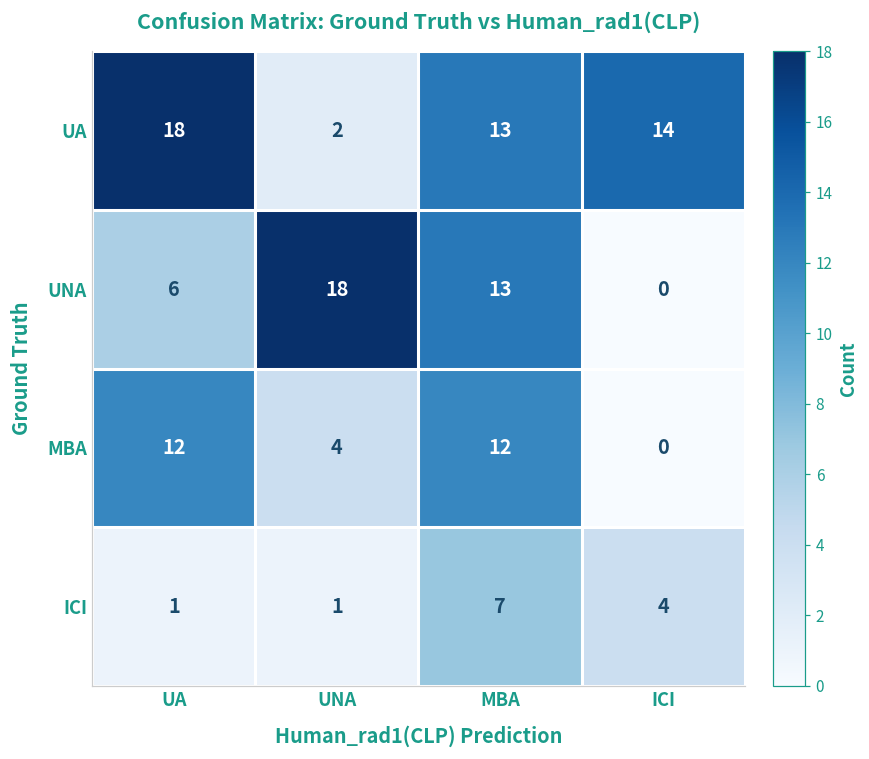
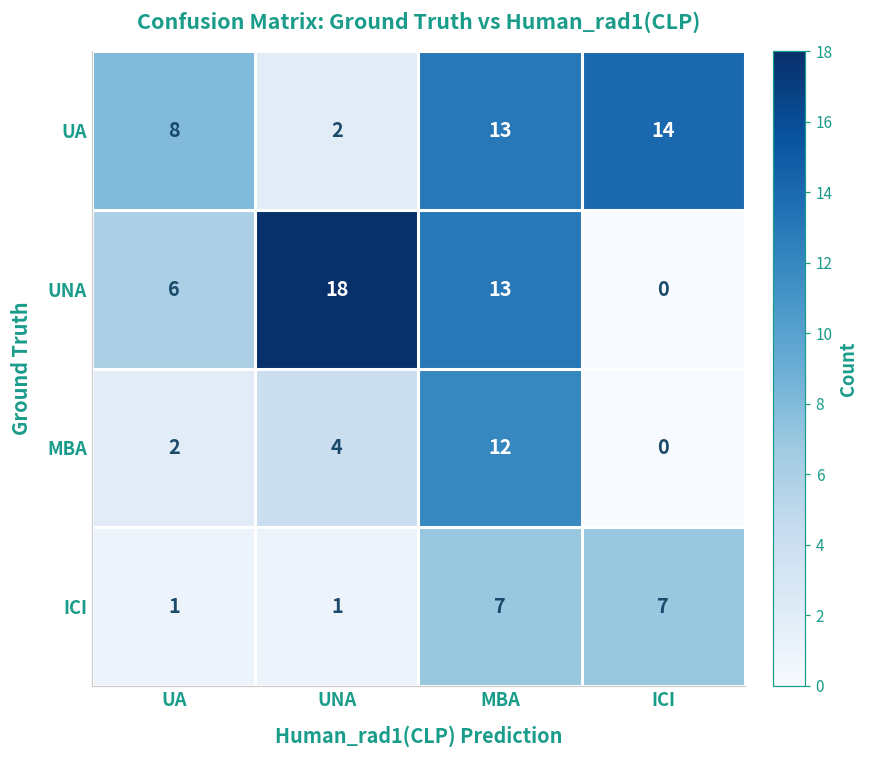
  {
    "UA": {
-     "UA": 18,
+     "UA": 8,
      "UNA": 2,
      "MBA": 13,
      "ICI": 14
    },
    "UNA": {
      "UA": 6,
      "UNA": 18,
      "MBA": 13,
      "ICI": 0
    },
    "MBA": {
-     "UA": 12,
+     "UA": 2,
      "UNA": 4,
      "MBA": 12,
      "ICI": 0
    },
    "ICI": {
      "UA": 1,
      "UNA": 1,
      "MBA": 7,
-     "ICI": 4
+     "ICI": 7
    }
  }
